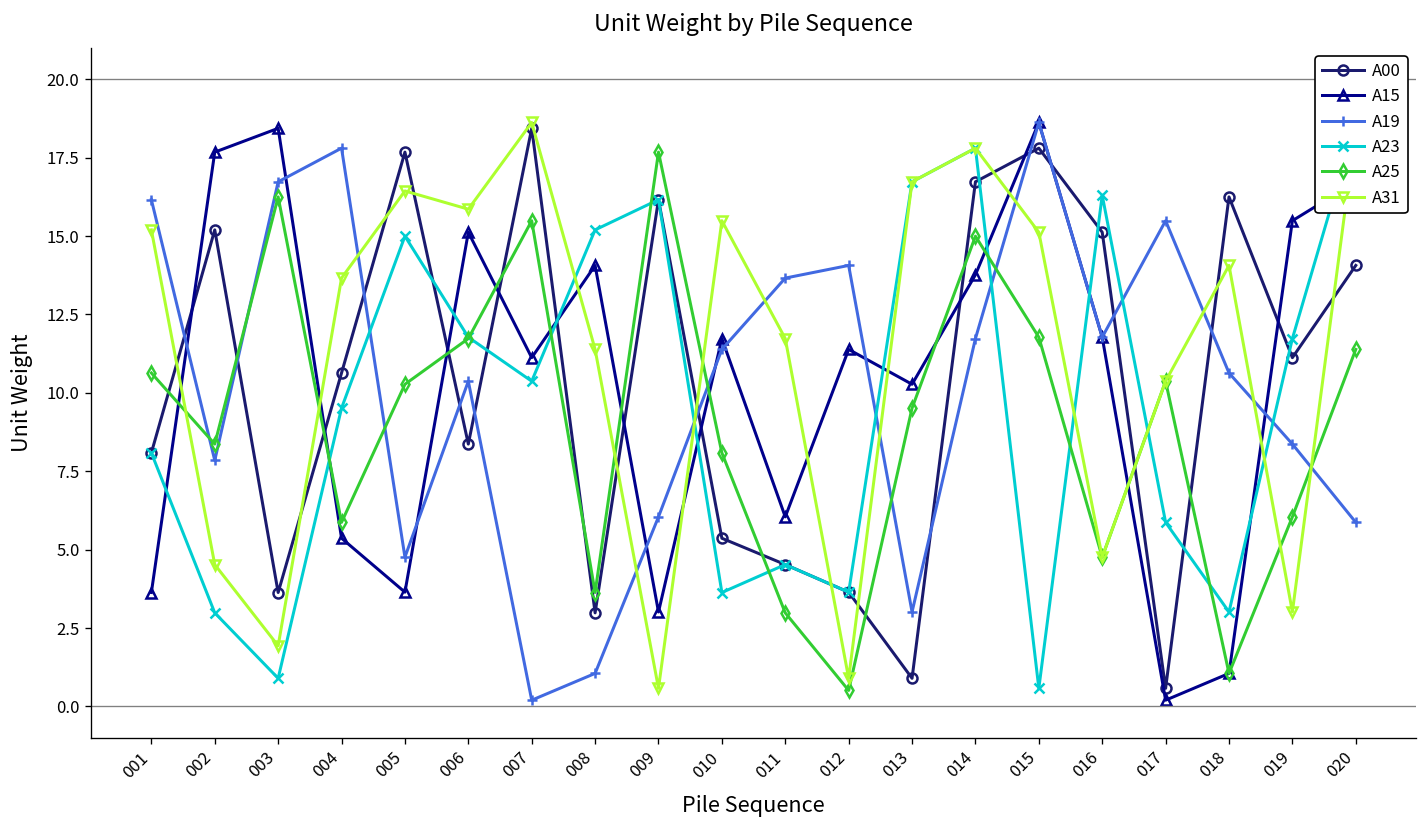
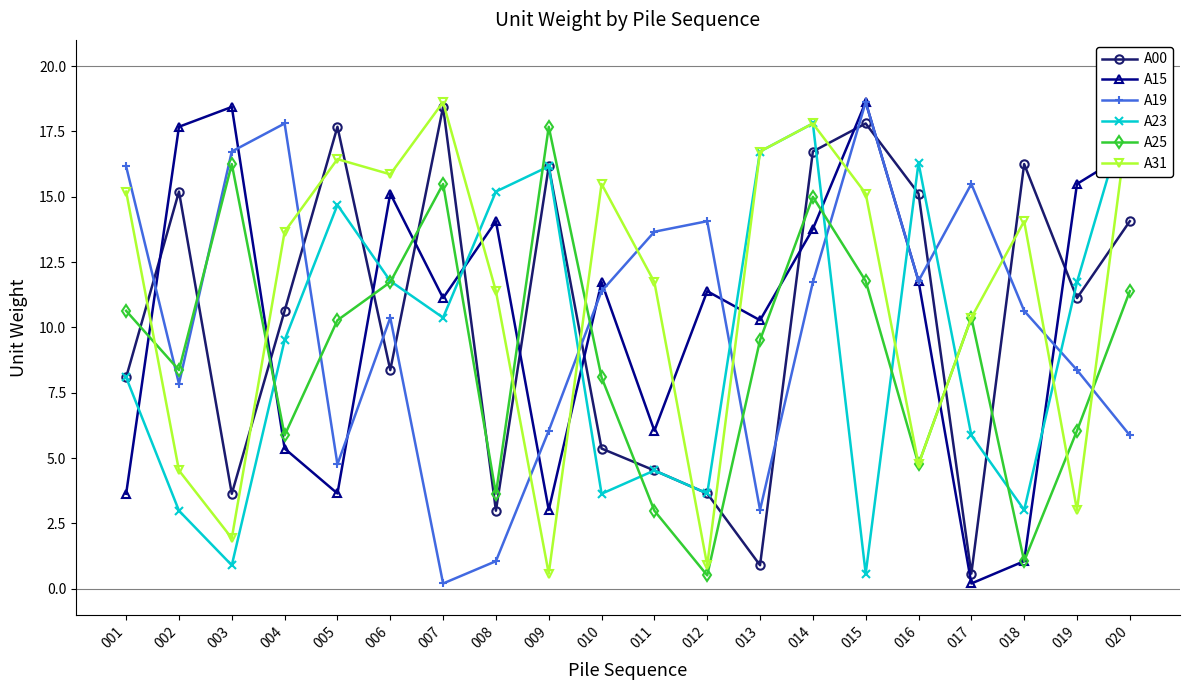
  {
    "A19": {
      "001": 16.2,
      "002": 7.8,
      "003": 16.7,
      "004": 17.8,
      "005": 4.8,
      "006": 10.4,
      "007": 0.2,
      "008": 1.1,
      "009": 6.0,
      "010": 11.4,
      "011": 13.7,
      "012": 14.1,
      "013": 3.0,
      "014": 11.7,
      "017": 15.5,
      "018": 10.6,
      "019": 8.4,
      "020": 5.9
    },
    "A23": {
      "002": 3.0,
      "003": 0.9,
      "004": 9.5,
-     "005": 15.0,
+     "005": 14.7,
      "007": 10.4,
      "008": 15.2,
      "010": 3.6,
      "015": 0.6,
      "016": 16.3,
      "017": 5.9,
      "018": 3.0,
      "019": 11.7
    },
    "A25": {
      "001": 10.6,
      "002": 8.4,
      "003": 16.2,
      "004": 5.9,
      "005": 10.3,
      "007": 15.5,
      "008": 3.6,
      "009": 17.7,
      "010": 8.1,
      "011": 3.0,
      "012": 0.5,
      "013": 9.5,
      "014": 15.0,
      "015": 11.8,
      "019": 6.0,
      "020": 11.4
    },
    "A31": {
      "001": 15.2,
      "002": 4.5,
      "003": 1.9,
      "004": 13.7,
      "005": 16.4,
      "006": 15.9,
      "007": 18.6,
      "008": 11.4,
      "009": 0.6,
      "010": 15.5,
      "011": 11.7,
      "012": 0.9,
      "015": 15.1,
      "018": 14.1,
      "019": 3.0
    }
  }
